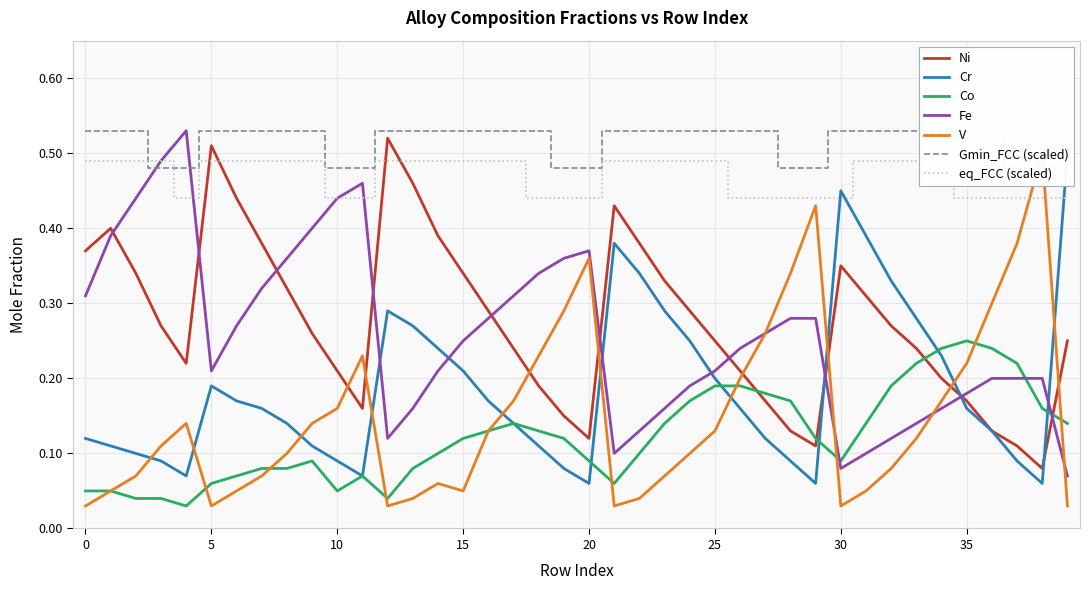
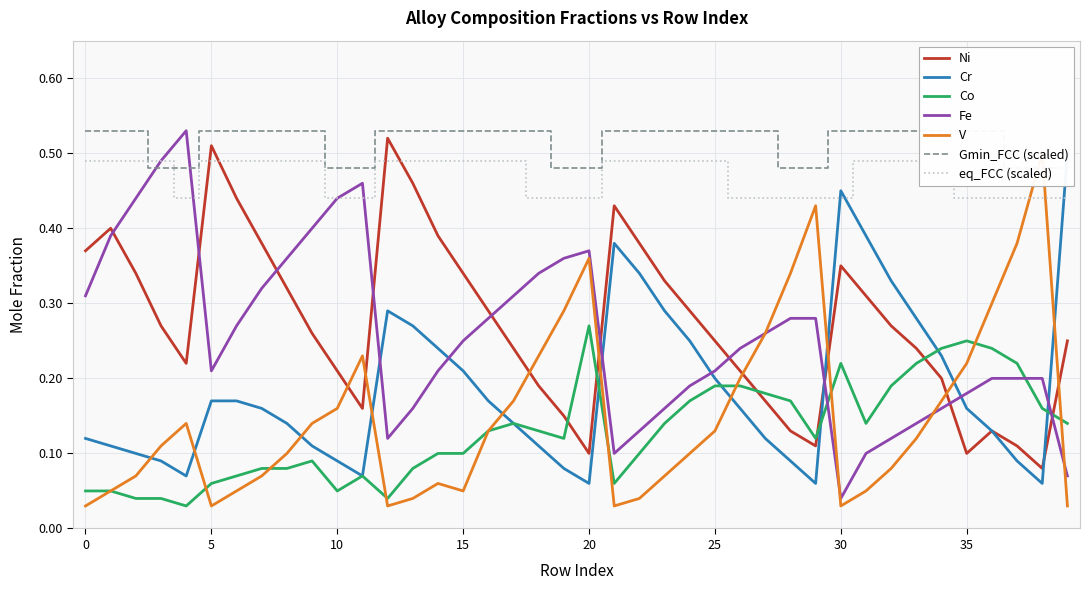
  {
    "Ni": {
      "0": 0.37,
      "5": 0.51,
      "10": 0.21,
      "15": 0.34,
-     "20": 0.12,
+     "20": 0.10,
      "25": 0.25,
      "30": 0.35,
-     "35": 0.17
+     "35": 0.10
    },
    "Cr": {
      "0": 0.12,
-     "5": 0.19,
+     "5": 0.17,
      "10": 0.09,
      "15": 0.21,
      "20": 0.06,
      "25": 0.20,
      "30": 0.45,
      "35": 0.16
    },
    "Co": {
      "0": 0.05,
      "5": 0.06,
      "10": 0.05,
-     "15": 0.12,
-     "20": 0.09,
+     "15": 0.10,
+     "20": 0.27,
      "25": 0.19,
-     "30": 0.09,
+     "30": 0.22,
      "35": 0.25
    },
    "Fe": {
      "0": 0.31,
      "5": 0.21,
      "15": 0.25,
      "20": 0.37,
      "25": 0.21,
-     "30": 0.08,
+     "30": 0.04,
      "35": 0.18
    },
    "V": {
      "0": 0.03,
      "5": 0.03,
      "10": 0.16,
      "15": 0.05,
      "20": 0.36,
      "25": 0.13,
      "30": 0.03,
      "35": 0.22
    },
    "Gmin_FCC (scaled)": {
      "0": 0.53,
      "5": 0.53,
      "10": 0.48,
      "15": 0.53,
      "20": 0.48,
      "25": 0.53,
      "30": 0.53
    },
    "eq_FCC (scaled)": {
      "0": 0.49,
      "5": 0.49,
      "15": 0.49,
      "20": 0.44,
      "25": 0.49,
      "30": 0.44,
      "35": 0.44
    }
  }
